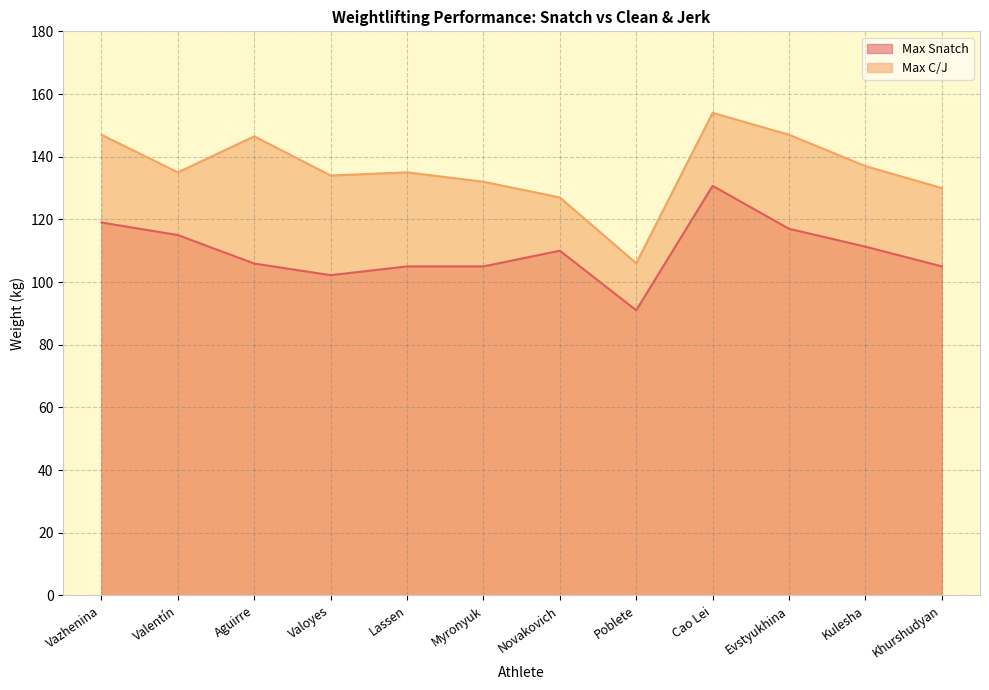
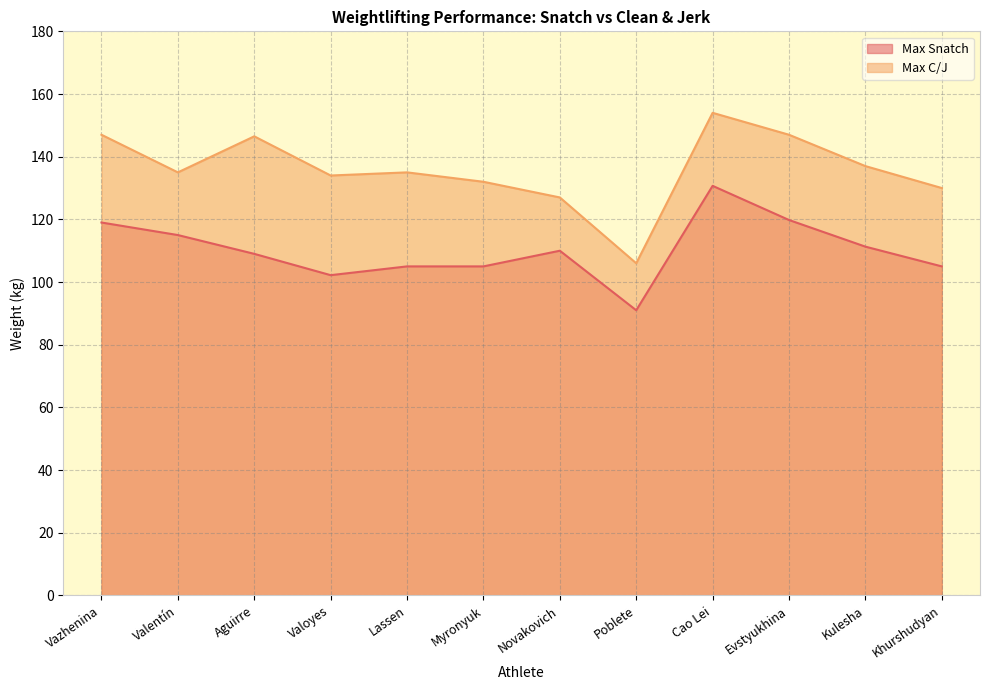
  {
    "Max Snatch": {
      "Vazhenina": 119,
      "Valentín": 115,
-     "Aguirre": 106,
+     "Aguirre": 109,
      "Valoyes": 102,
      "Lassen": 105,
      "Myronyuk": 105,
      "Novakovich": 110,
      "Poblete": 91,
      "Cao Lei": 131,
-     "Evstyukhina": 117,
+     "Evstyukhina": 120,
      "Kulesha": 111,
      "Khurshudyan": 105
    },
    "Max C/J": {
      "Vazhenina": 147,
      "Valentín": 135,
      "Aguirre": 147,
      "Valoyes": 134,
      "Lassen": 135,
      "Myronyuk": 132,
      "Novakovich": 127,
      "Poblete": 106,
      "Cao Lei": 154,
      "Evstyukhina": 147,
      "Kulesha": 137,
      "Khurshudyan": 130
    }
  }
